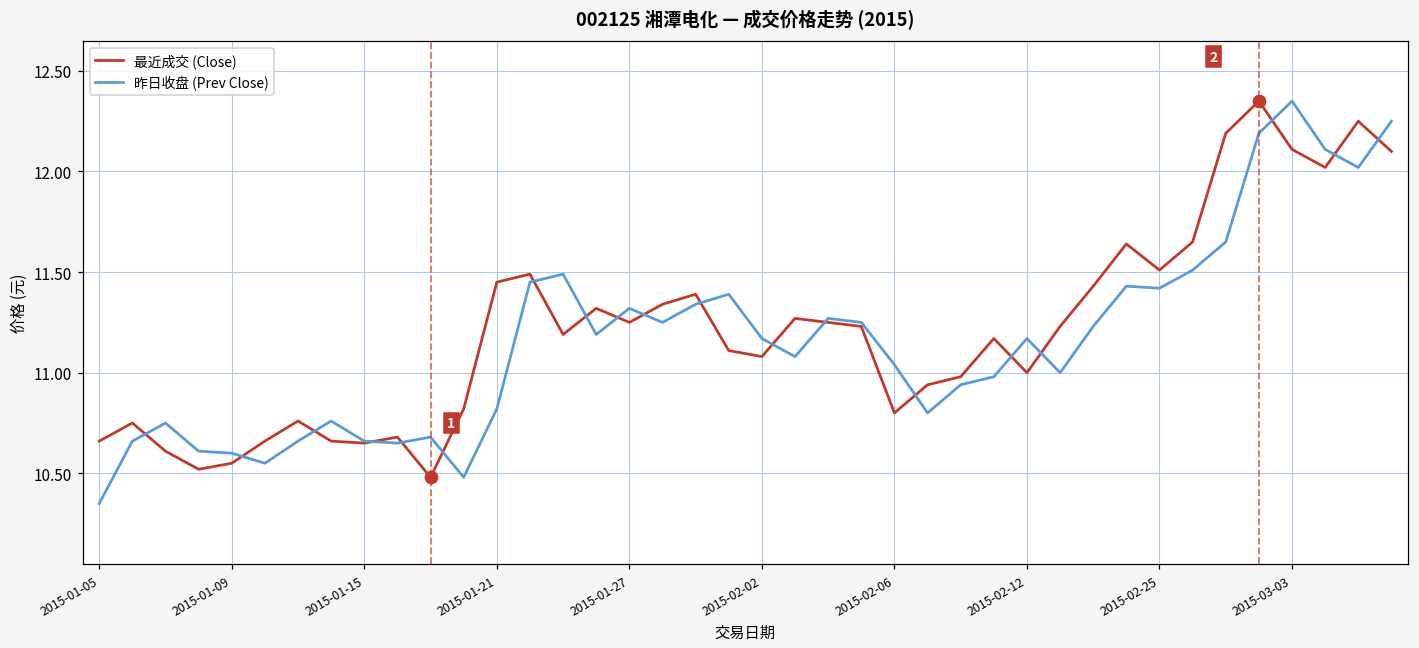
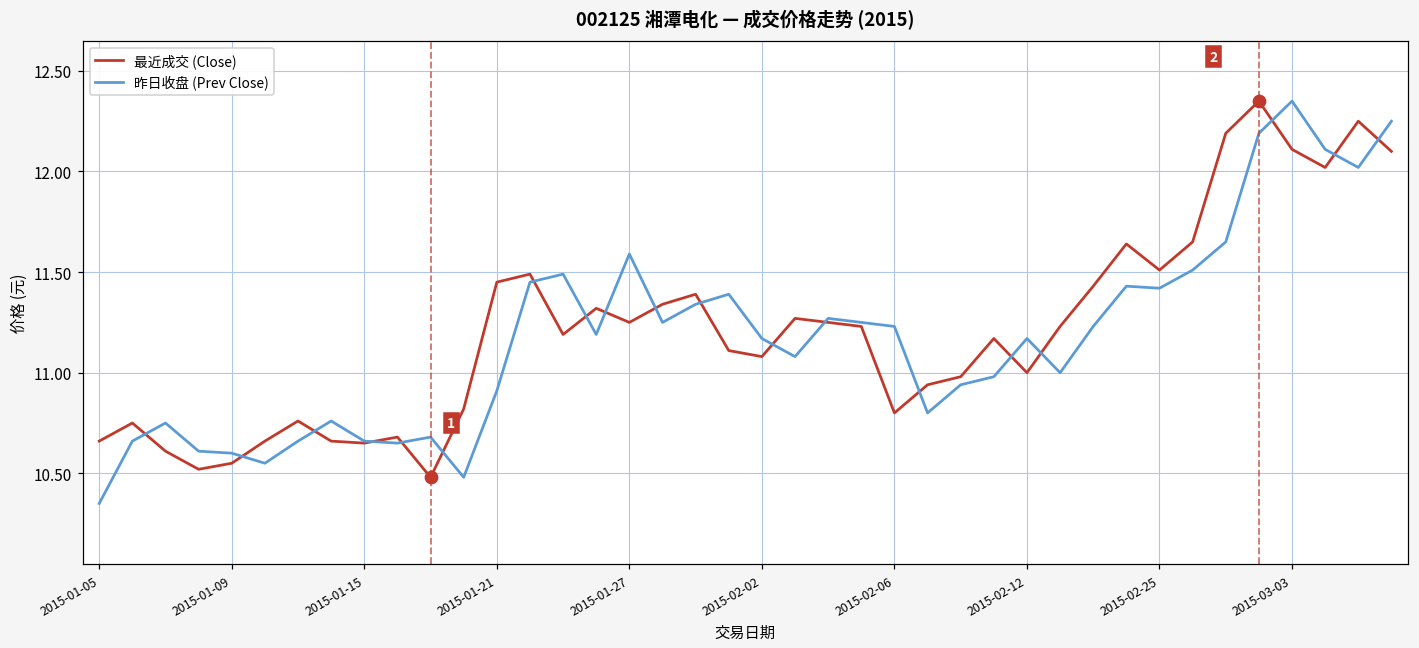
  {
    "昨日收盘 (Prev Close)": {
      "2015-01-05": 10.35,
      "2015-01-09": 10.60,
-     "2015-01-21": 10.82,
-     "2015-01-27": 11.32,
+     "2015-01-21": 10.91,
+     "2015-01-27": 11.59,
      "2015-02-02": 11.17,
-     "2015-02-06": 11.04,
+     "2015-02-06": 11.23,
      "2015-02-12": 11.17,
      "2015-02-25": 11.42,
      "2015-03-03": 12.35
    }
  }
